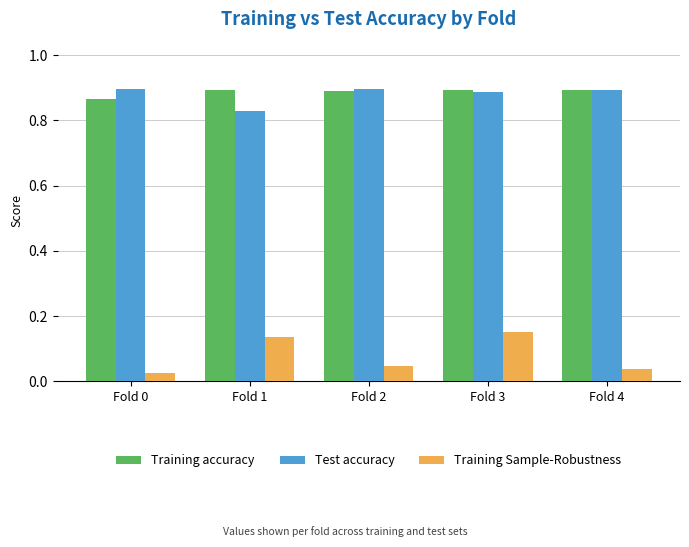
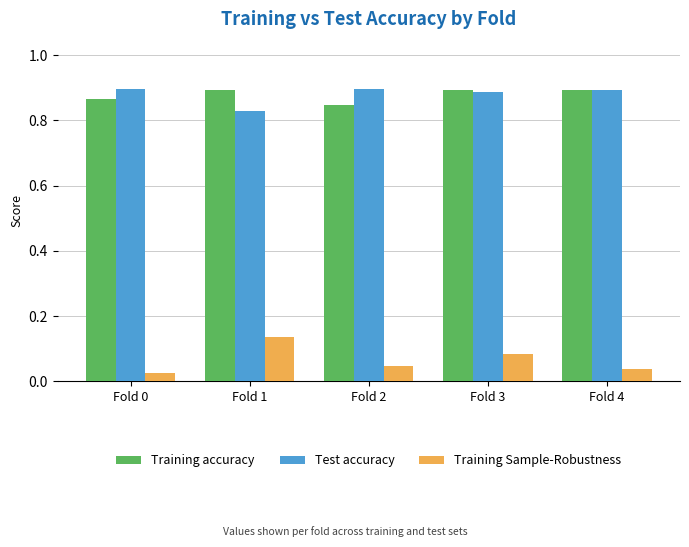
  {
    "Training accuracy": {
      "Fold 0": 0.87,
      "Fold 1": 0.89,
-     "Fold 2": 0.89,
+     "Fold 2": 0.85,
      "Fold 3": 0.89,
      "Fold 4": 0.89
    },
    "Test accuracy": {
      "Fold 0": 0.89,
      "Fold 1": 0.83,
      "Fold 2": 0.90,
      "Fold 3": 0.89,
      "Fold 4": 0.89
    },
    "Training Sample-Robustness": {
      "Fold 0": 0.03,
      "Fold 1": 0.14,
      "Fold 2": 0.05,
-     "Fold 3": 0.15,
+     "Fold 3": 0.08,
      "Fold 4": 0.04
    }
  }
